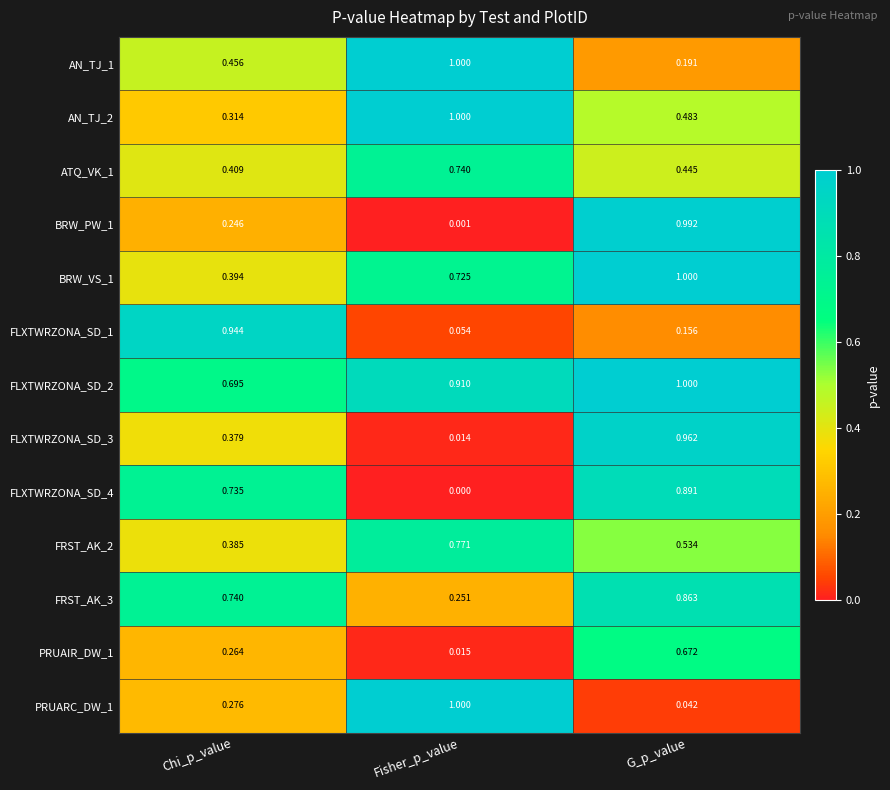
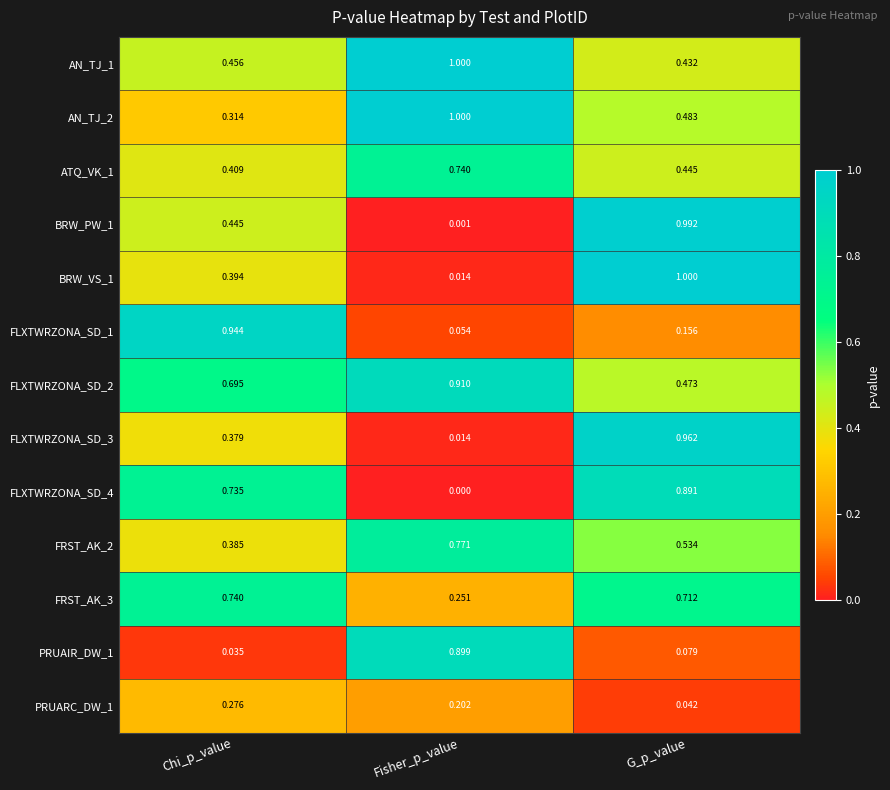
  {
    "AN_TJ_1": {
      "Chi_p_value": 0.456,
      "Fisher_p_value": 1.000,
-     "G_p_value": 0.191
+     "G_p_value": 0.432
    },
    "AN_TJ_2": {
      "Chi_p_value": 0.314,
      "Fisher_p_value": 1.000,
      "G_p_value": 0.483
    },
    "ATQ_VK_1": {
      "Chi_p_value": 0.409,
      "Fisher_p_value": 0.740,
      "G_p_value": 0.445
    },
    "BRW_PW_1": {
-     "Chi_p_value": 0.246,
+     "Chi_p_value": 0.445,
      "Fisher_p_value": 0.001,
      "G_p_value": 0.992
    },
    "BRW_VS_1": {
      "Chi_p_value": 0.394,
-     "Fisher_p_value": 0.725,
+     "Fisher_p_value": 0.014,
      "G_p_value": 1.000
    },
    "FLXTWRZONA_SD_1": {
      "Chi_p_value": 0.944,
      "Fisher_p_value": 0.054,
      "G_p_value": 0.156
    },
    "FLXTWRZONA_SD_2": {
      "Chi_p_value": 0.695,
      "Fisher_p_value": 0.910,
-     "G_p_value": 1.000
+     "G_p_value": 0.473
    },
    "FLXTWRZONA_SD_3": {
      "Chi_p_value": 0.379,
      "Fisher_p_value": 0.014,
      "G_p_value": 0.962
    },
    "FLXTWRZONA_SD_4": {
      "Chi_p_value": 0.735,
      "Fisher_p_value": 0.000,
      "G_p_value": 0.891
    },
    "FRST_AK_2": {
      "Chi_p_value": 0.385,
      "Fisher_p_value": 0.771,
      "G_p_value": 0.534
    },
    "FRST_AK_3": {
      "Chi_p_value": 0.740,
      "Fisher_p_value": 0.251,
-     "G_p_value": 0.863
+     "G_p_value": 0.712
    },
    "PRUAIR_DW_1": {
-     "Chi_p_value": 0.264,
-     "Fisher_p_value": 0.015,
-     "G_p_value": 0.672
+     "Chi_p_value": 0.035,
+     "Fisher_p_value": 0.899,
+     "G_p_value": 0.079
    },
    "PRUARC_DW_1": {
      "Chi_p_value": 0.276,
-     "Fisher_p_value": 1.000,
+     "Fisher_p_value": 0.202,
      "G_p_value": 0.042
    }
  }
